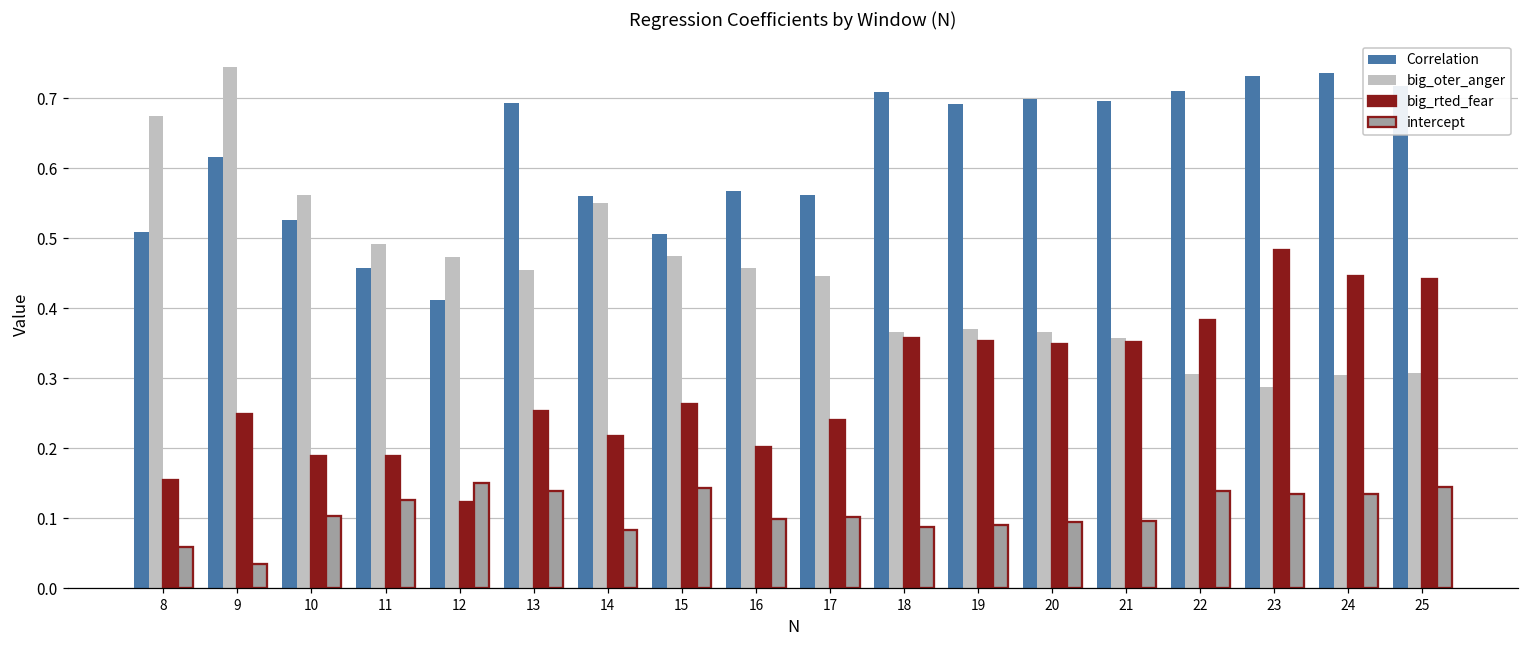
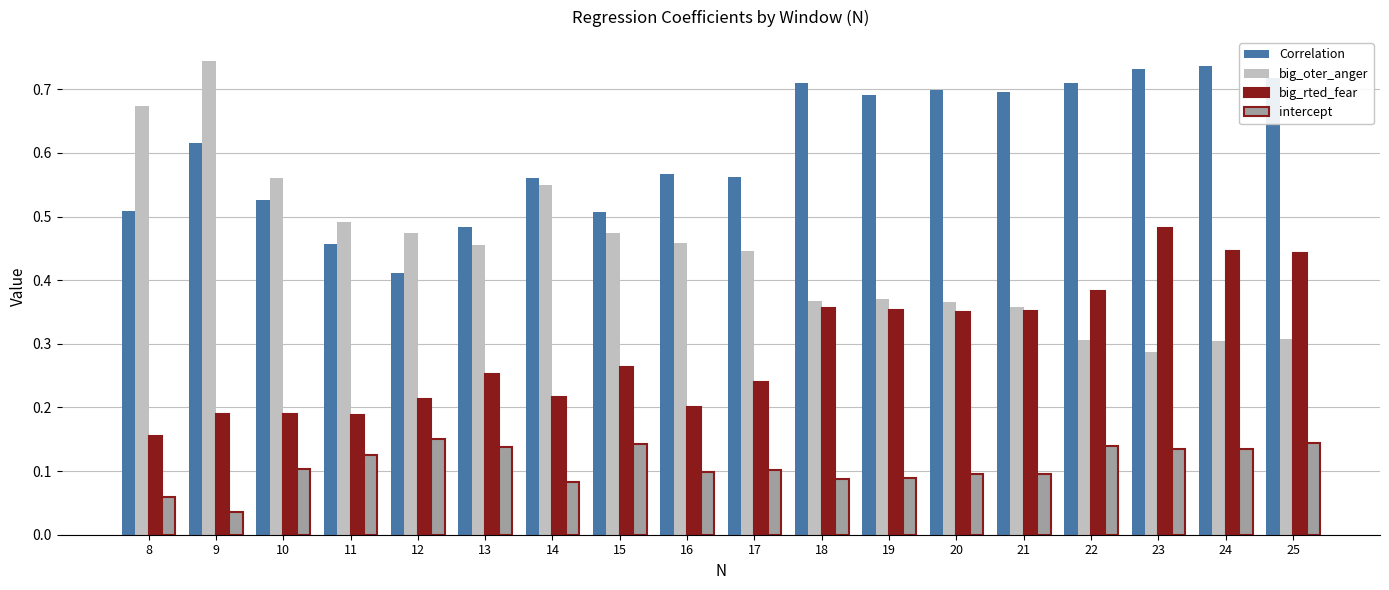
  {
    "Correlation": {
      "8": 0.51,
      "9": 0.62,
      "10": 0.53,
      "11": 0.46,
      "12": 0.41,
-     "13": 0.69,
+     "13": 0.48,
      "14": 0.56,
      "15": 0.51,
      "16": 0.57,
      "17": 0.56,
      "18": 0.71,
      "19": 0.69,
      "20": 0.70,
      "21": 0.70,
      "22": 0.71,
      "23": 0.73,
      "24": 0.74
    },
    "big_rted_fear": {
      "8": 0.15,
-     "9": 0.25,
+     "9": 0.19,
      "10": 0.19,
      "11": 0.19,
-     "12": 0.12,
+     "12": 0.21,
      "13": 0.25,
      "14": 0.22,
      "15": 0.26,
      "16": 0.20,
      "17": 0.24,
      "18": 0.36,
      "19": 0.35,
      "20": 0.35,
      "21": 0.35,
      "22": 0.38,
      "23": 0.48,
      "24": 0.45,
      "25": 0.44
    }
  }
